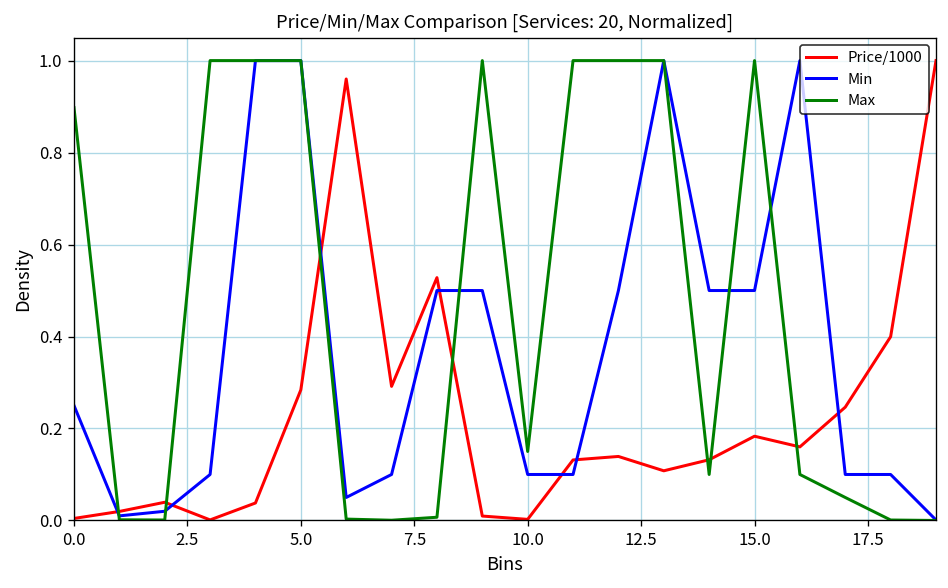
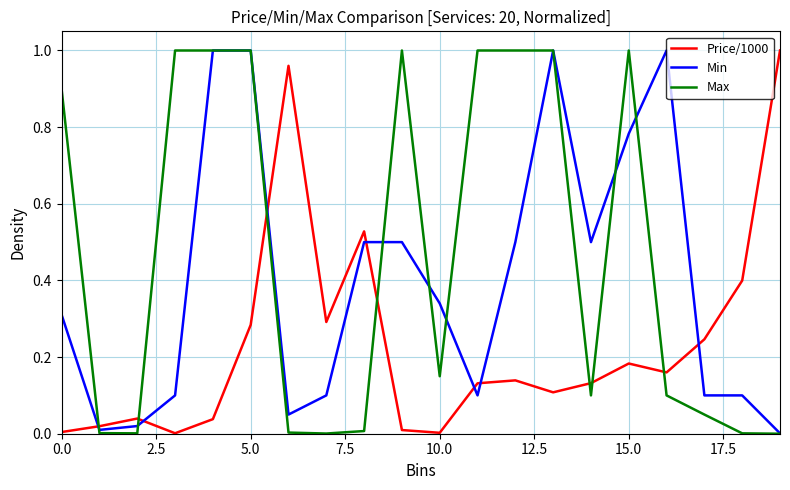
  {
    "Price/1000": {
      "0.0": 0.00,
      "5.0": 0.28,
      "10.0": 0.00,
      "15.0": 0.18
    },
    "Min": {
-     "0.0": 0.25,
-     "10.0": 0.10,
-     "15.0": 0.50
+     "0.0": 0.31,
+     "10.0": 0.34,
+     "15.0": 0.78
    },
    "Max": {
      "0.0": 0.90,
      "10.0": 0.15,
      "15.0": 1.00
    }
  }
